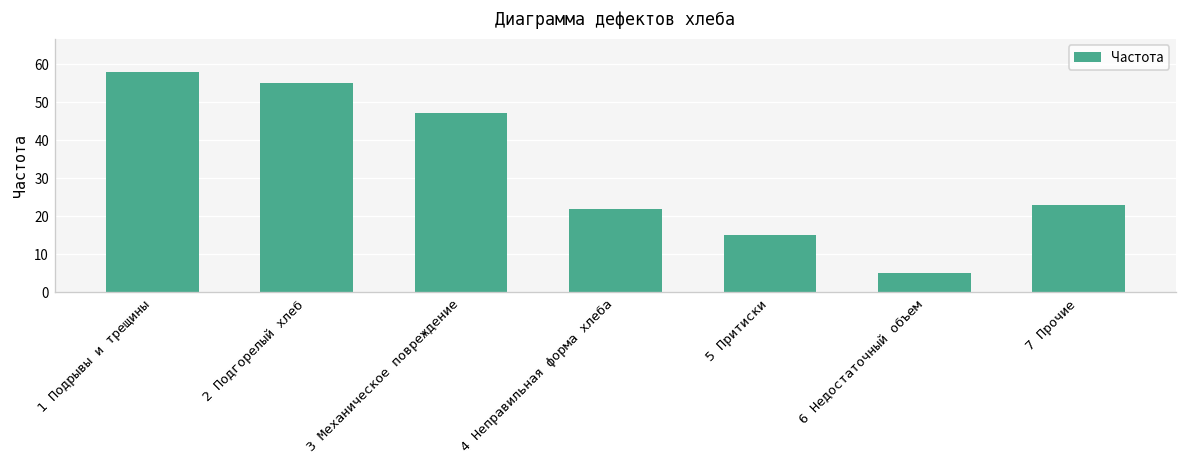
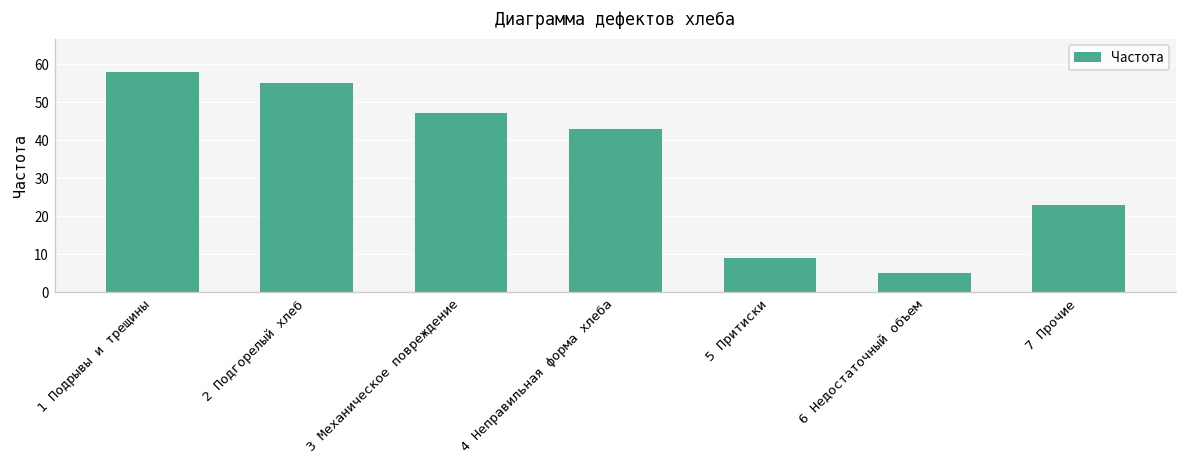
  {
    "1 Подрывы и трещины": 58,
    "2 Подгорелый хлеб": 55,
    "3 Механическое повреждение": 47,
-   "4 Неправильная форма хлеба": 22,
-   "5 Притиски": 15,
+   "4 Неправильная форма хлеба": 43,
+   "5 Притиски": 9,
    "6 Недостаточный объем": 5,
    "7 Прочие": 23
  }
